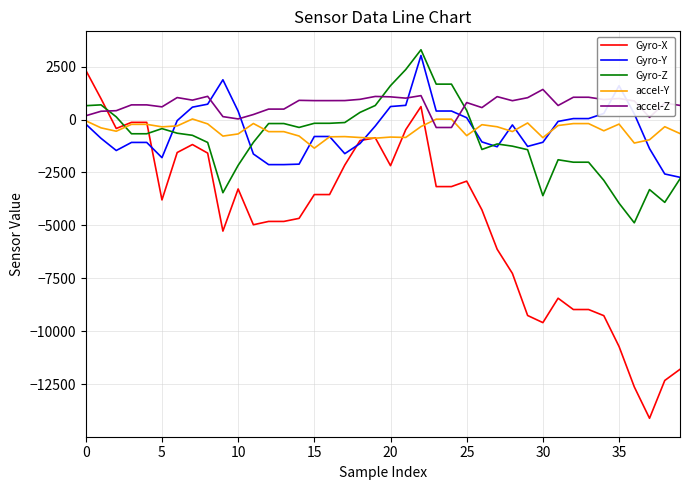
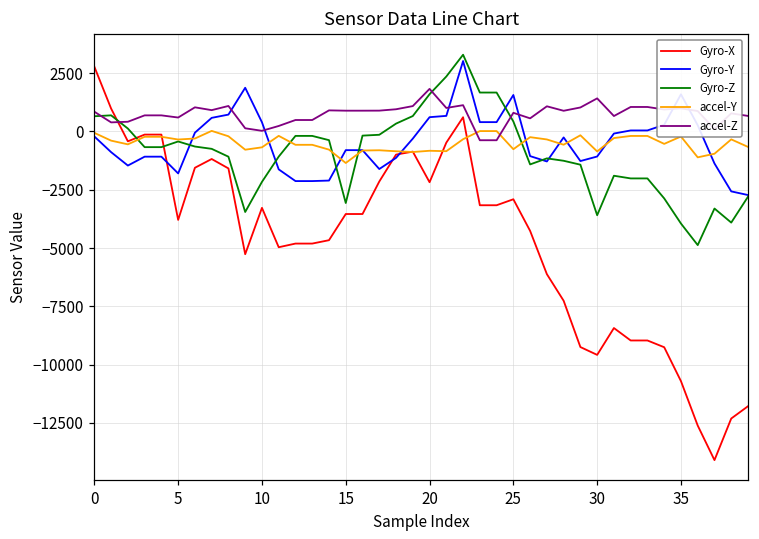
  {
    "Gyro-X": {
-     "0": 2300,
+     "0": 2800,
      "5": -3800,
      "10": -3300,
      "15": -3500,
      "20": -2200,
      "25": -2900,
      "30": -9600,
      "35": -10700
    },
    "Gyro-Y": {
      "0": -200,
      "5": -1800,
      "10": 400,
      "15": -800,
      "20": 600,
-     "25": 100,
+     "25": 1600,
      "30": -1100
    },
    "Gyro-Z": {
      "0": 700,
      "10": -2200,
-     "15": -200,
+     "15": -3100,
      "20": 1600,
      "25": 400,
      "30": -3600,
      "35": -3900
    },
    "accel-Y": {
      "0": -100,
      "10": -700,
      "15": -1400,
      "20": -800,
      "25": -800,
      "30": -900,
      "35": -200
    },
    "accel-Z": {
-     "0": 200,
+     "0": 800,
      "5": 600,
      "10": 0,
      "15": 900,
-     "20": 1100,
+     "20": 1800,
      "25": 800,
      "30": 1400
    }
  }
